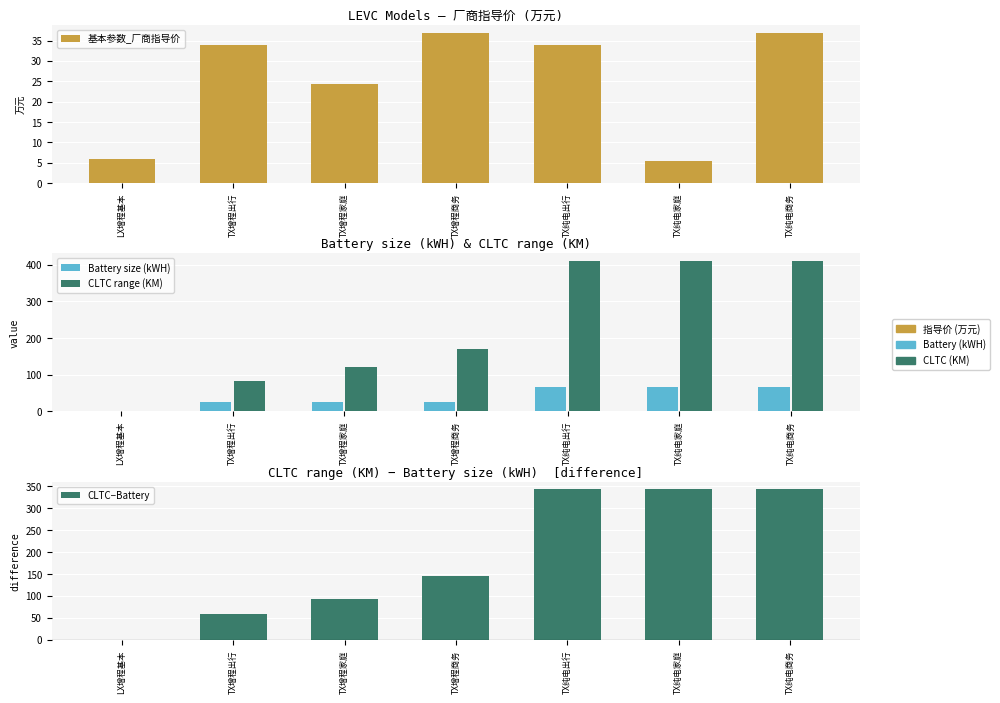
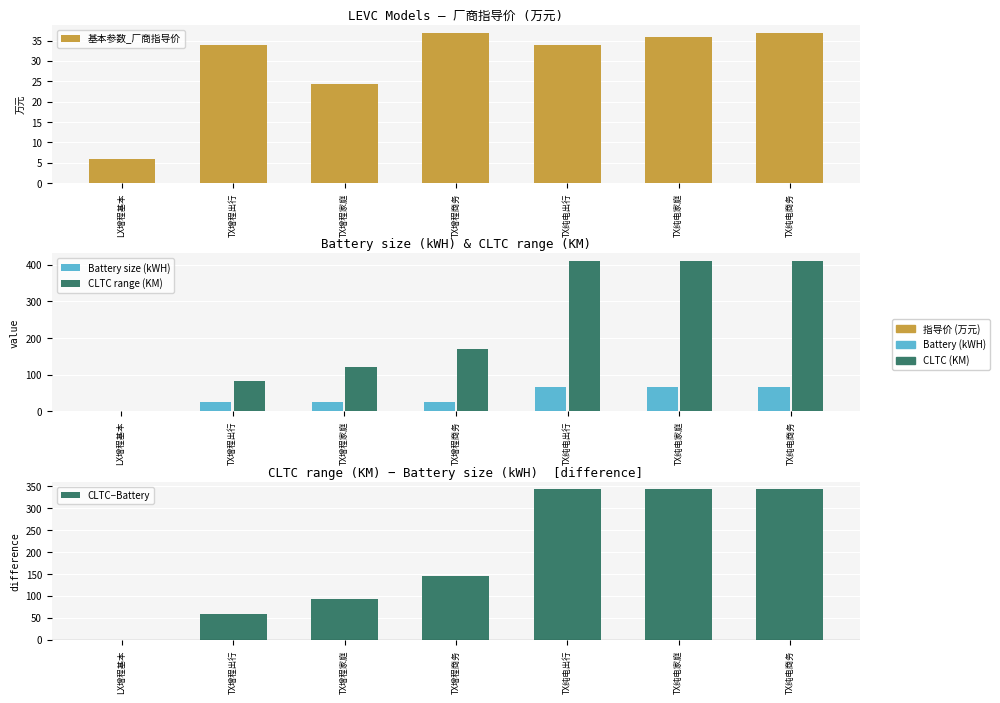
  {
    "LEVC Models – 厂商指导价 (万元)": {
      "LX增程基本": 6,
      "TX增程出行": 34,
      "TX增程家庭": 24,
      "TX增程商务": 37,
      "TX纯电出行": 34,
-     "TX纯电家庭": 5,
+     "TX纯电家庭": 36,
      "TX纯电商务": 37
    },
    "Battery size (kWH) & CLTC range (KM)": {
      "Battery size (kWH)": {
        "LX增程基本": 0,
        "TX增程出行": 30,
        "TX增程家庭": 30,
        "TX增程商务": 30,
        "TX纯电出行": 70,
        "TX纯电家庭": 70,
        "TX纯电商务": 70
      },
      "CLTC range (KM)": {
        "LX增程基本": 0,
        "TX增程出行": 80,
        "TX增程家庭": 120,
        "TX增程商务": 170,
        "TX纯电出行": 410,
        "TX纯电家庭": 410,
        "TX纯电商务": 410
      }
    },
    "CLTC range (KM) − Battery size (kWH) [difference]": {
      "LX增程基本": 0,
      "TX增程出行": 60,
      "TX增程家庭": 90,
      "TX增程商务": 150,
      "TX纯电出行": 340,
      "TX纯电家庭": 340,
      "TX纯电商务": 340
    }
  }
